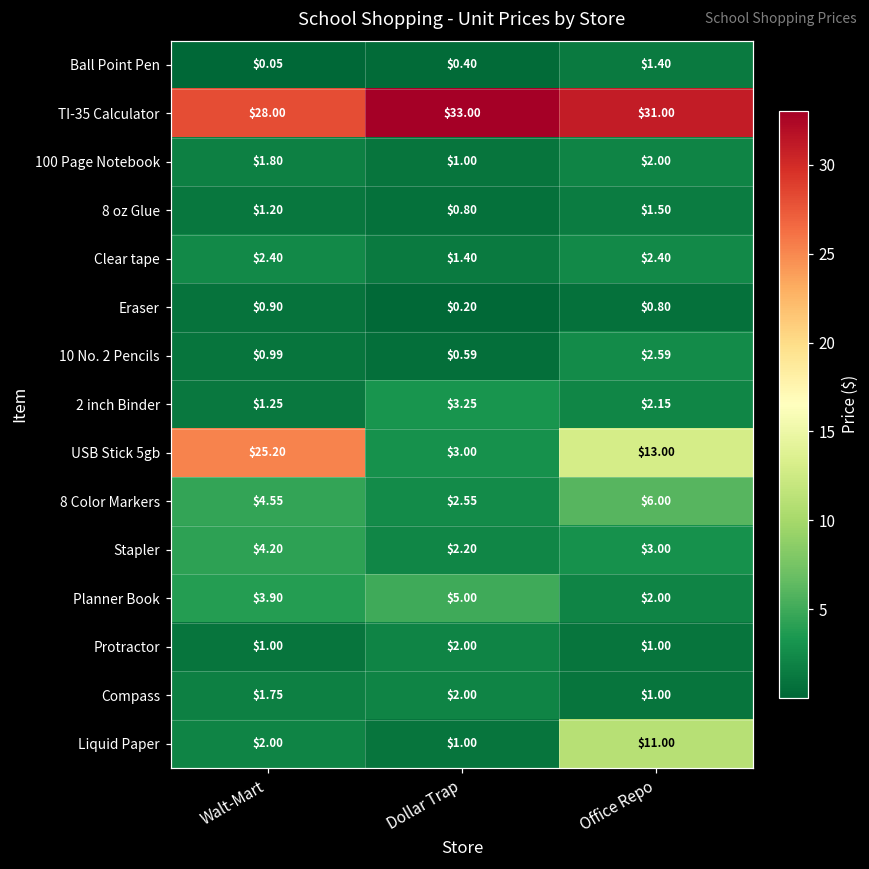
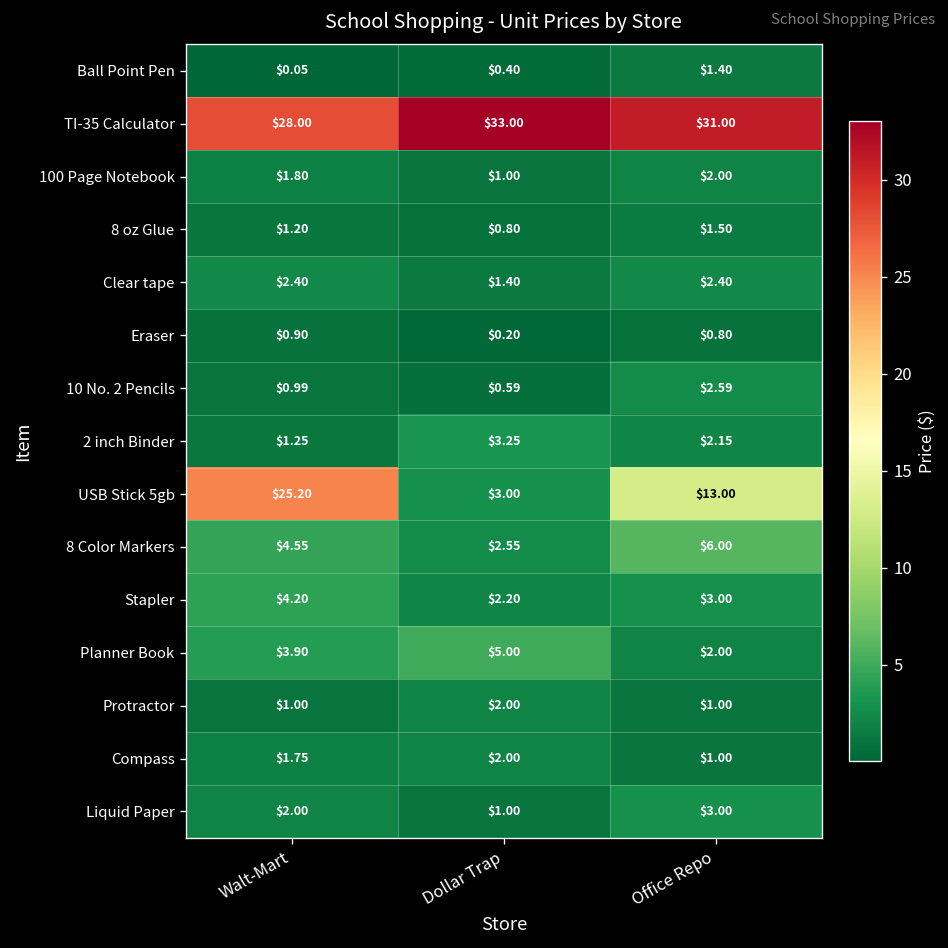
  {
    "Ball Point Pen": {
      "Walt-Mart": "$0.05",
      "Dollar Trap": "$0.40",
      "Office Repo": "$1.40"
    },
    "TI-35 Calculator": {
      "Walt-Mart": "$28.00",
      "Dollar Trap": "$33.00",
      "Office Repo": "$31.00"
    },
    "100 Page Notebook": {
      "Walt-Mart": "$1.80",
      "Dollar Trap": "$1.00",
      "Office Repo": "$2.00"
    },
    "8 oz Glue": {
      "Walt-Mart": "$1.20",
      "Dollar Trap": "$0.80",
      "Office Repo": "$1.50"
    },
    "Clear tape": {
      "Walt-Mart": "$2.40",
      "Dollar Trap": "$1.40",
      "Office Repo": "$2.40"
    },
    "Eraser": {
      "Walt-Mart": "$0.90",
      "Dollar Trap": "$0.20",
      "Office Repo": "$0.80"
    },
    "10 No. 2 Pencils": {
      "Walt-Mart": "$0.99",
      "Dollar Trap": "$0.59",
      "Office Repo": "$2.59"
    },
    "2 inch Binder": {
      "Walt-Mart": "$1.25",
      "Dollar Trap": "$3.25",
      "Office Repo": "$2.15"
    },
    "USB Stick 5gb": {
      "Walt-Mart": "$25.20",
      "Dollar Trap": "$3.00",
      "Office Repo": "$13.00"
    },
    "8 Color Markers": {
      "Walt-Mart": "$4.55",
      "Dollar Trap": "$2.55",
      "Office Repo": "$6.00"
    },
    "Stapler": {
      "Walt-Mart": "$4.20",
      "Dollar Trap": "$2.20",
      "Office Repo": "$3.00"
    },
    "Planner Book": {
      "Walt-Mart": "$3.90",
      "Dollar Trap": "$5.00",
      "Office Repo": "$2.00"
    },
    "Protractor": {
      "Walt-Mart": "$1.00",
      "Dollar Trap": "$2.00",
      "Office Repo": "$1.00"
    },
    "Compass": {
      "Walt-Mart": "$1.75",
      "Dollar Trap": "$2.00",
      "Office Repo": "$1.00"
    },
    "Liquid Paper": {
      "Walt-Mart": "$2.00",
      "Dollar Trap": "$1.00",
-     "Office Repo": "$11.00"
+     "Office Repo": "$3.00"
    }
  }
